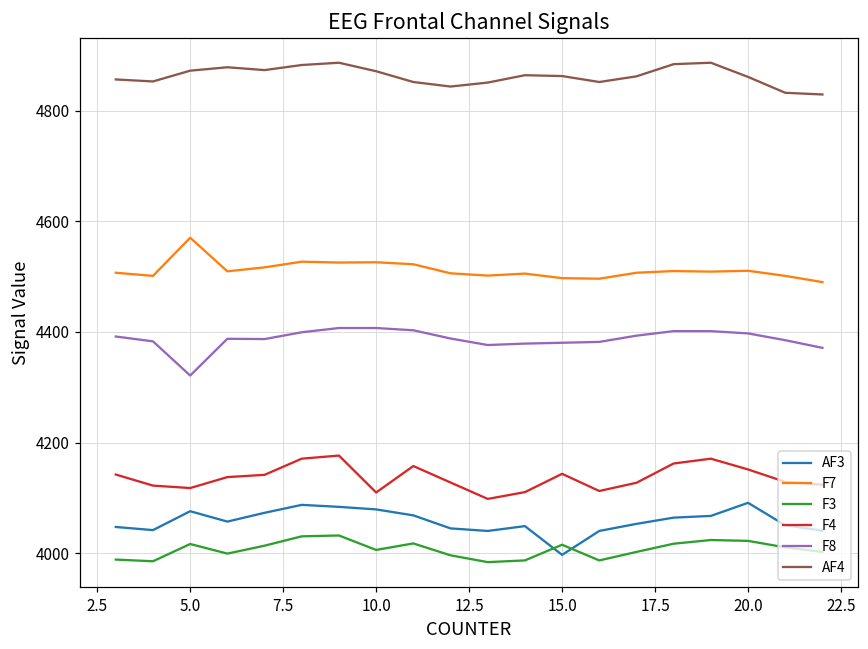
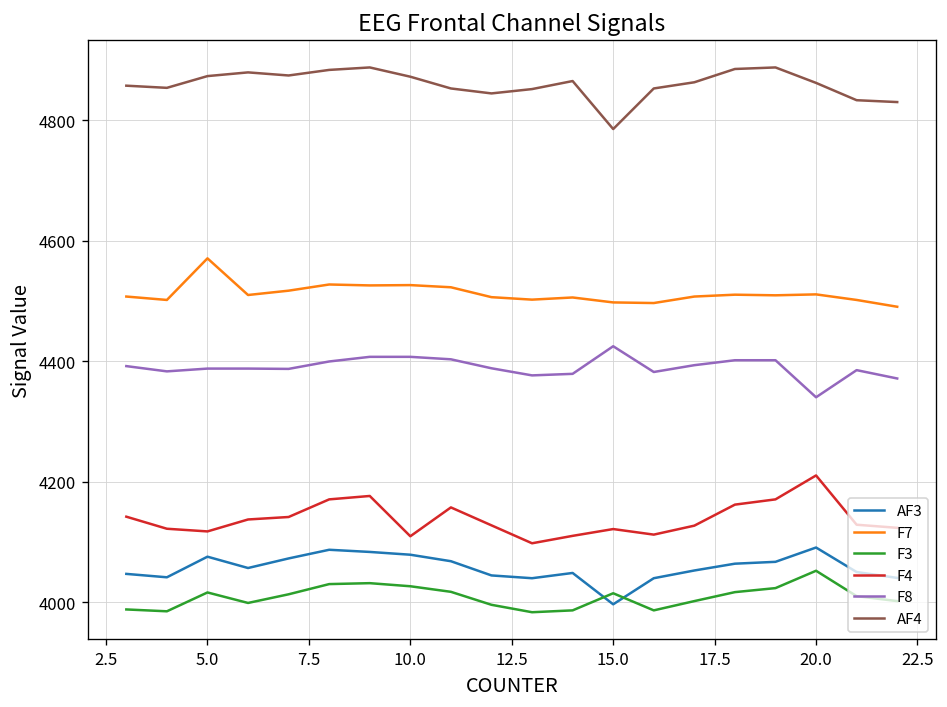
  {
    "AF3": {
      "5.0": 4080,
      "10.0": 4080,
      "15.0": 4000,
      "20.0": 4090
    },
    "F7": {
      "5.0": 4570,
      "10.0": 4530,
      "15.0": 4500,
      "20.0": 4510
    },
    "F3": {
      "5.0": 4020,
-     "10.0": 4010,
+     "10.0": 4030,
      "15.0": 4020,
-     "20.0": 4020
+     "20.0": 4050
    },
    "F4": {
      "5.0": 4120,
      "10.0": 4110,
-     "15.0": 4140,
-     "20.0": 4150
+     "15.0": 4120,
+     "20.0": 4210
    },
    "F8": {
-     "5.0": 4320,
+     "5.0": 4390,
      "10.0": 4410,
-     "15.0": 4380,
-     "20.0": 4400
+     "15.0": 4420,
+     "20.0": 4340
    },
    "AF4": {
      "5.0": 4870,
      "10.0": 4870,
-     "15.0": 4860,
+     "15.0": 4780,
      "20.0": 4860
    }
  }
